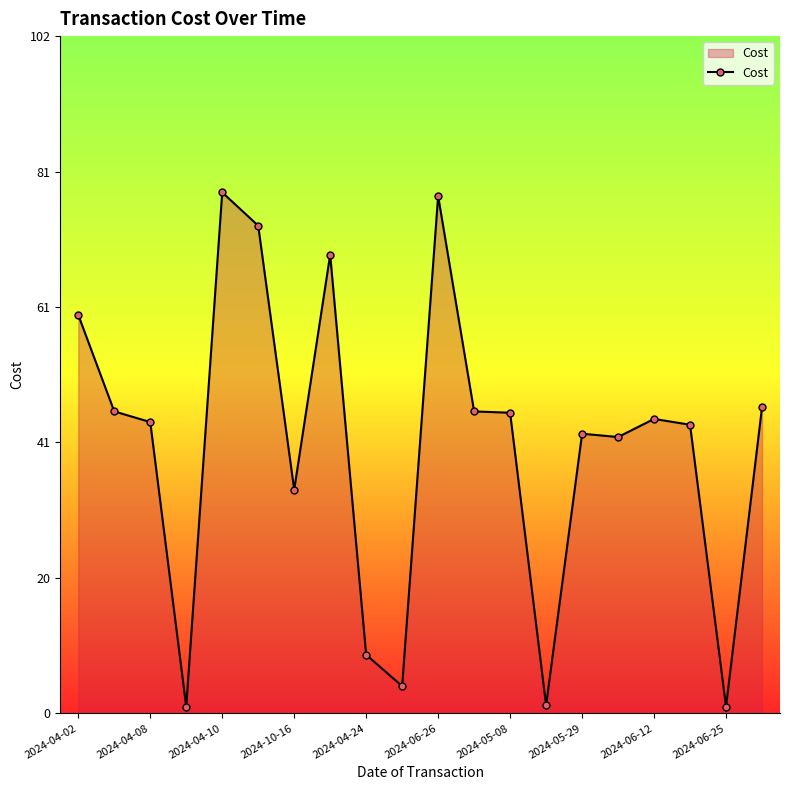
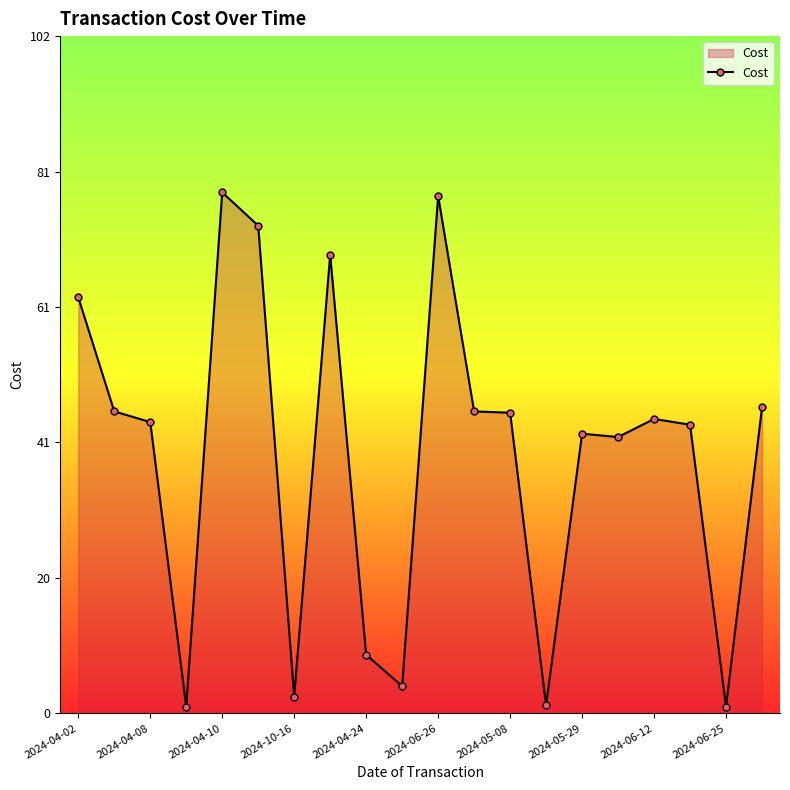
  {
-   "2024-04-02": 60,
-   "2024-10-16": 34,
+   "2024-04-02": 62,
+   "2024-10-16": 3,
    "2024-06-26": 78,
    "2024-06-12": 44,
    "2024-06-25": 1
  }
